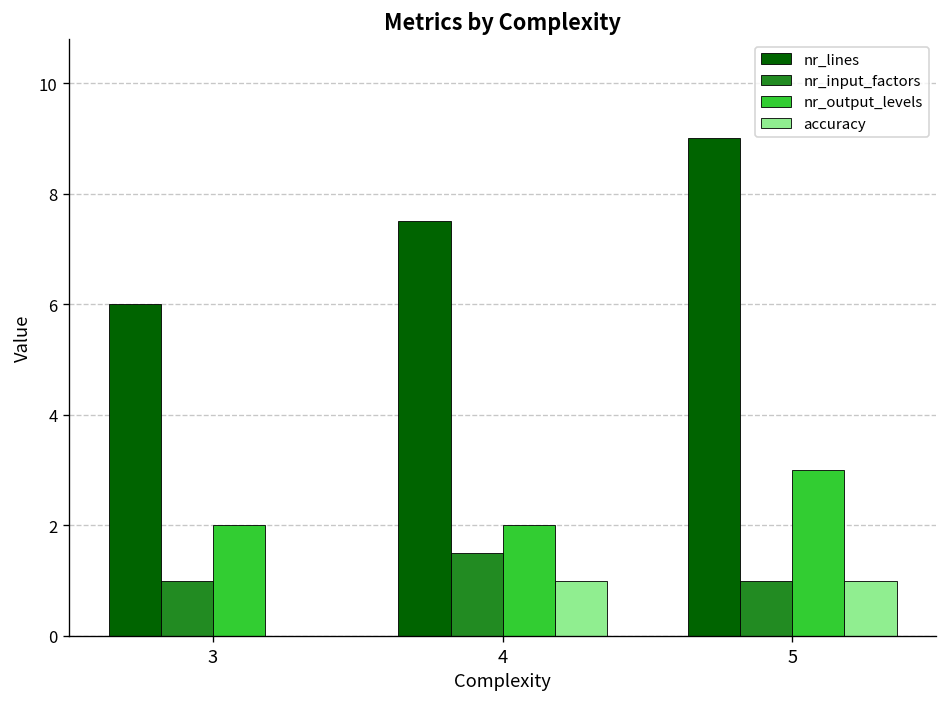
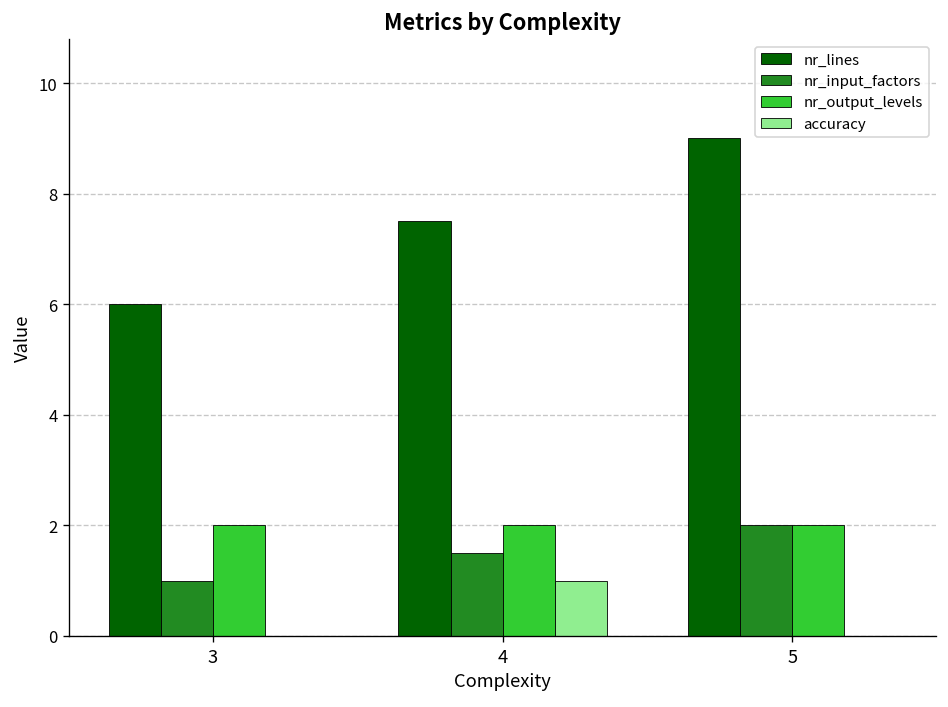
  {
    "nr_lines": {
      "3": 6,
      "4": 7.5,
      "5": 9
    },
    "nr_input_factors": {
      "3": 1,
      "4": 1.5,
-     "5": 1
+     "5": 2
    },
    "nr_output_levels": {
      "3": 2,
      "4": 2,
-     "5": 3
+     "5": 2
    },
    "accuracy": {
      "3": 0,
      "4": 1,
-     "5": 1
+     "5": 0
    }
  }
